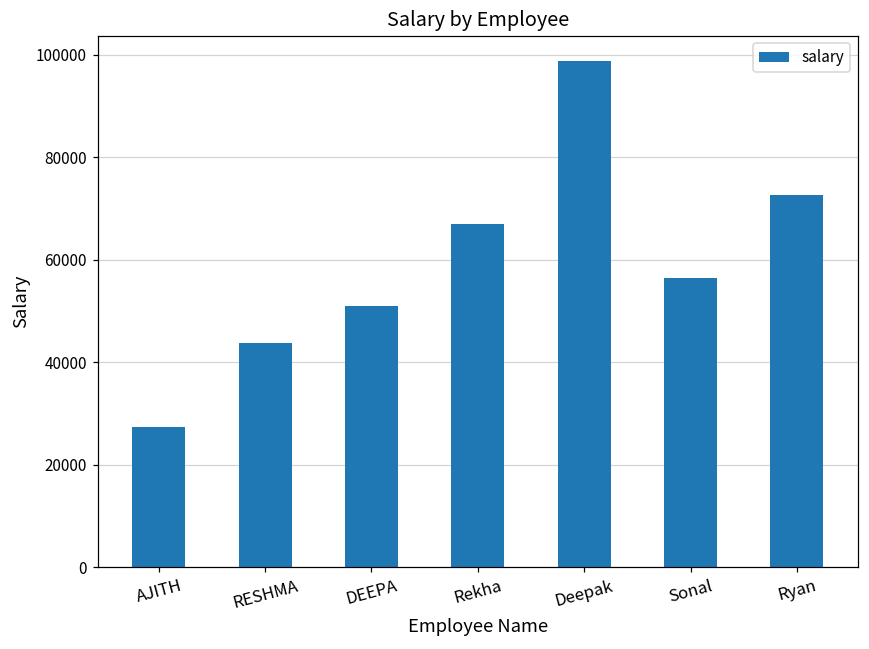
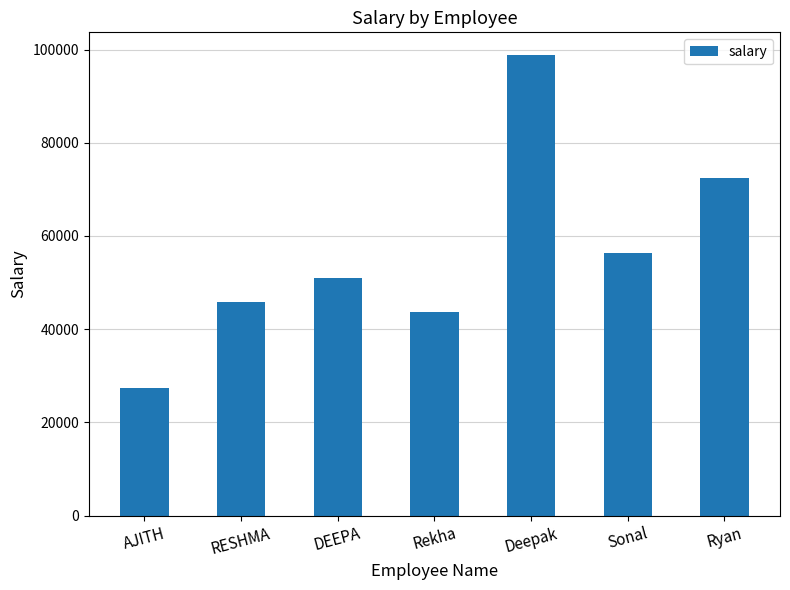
  {
    "AJITH": 27000,
-   "RESHMA": 44000,
+   "RESHMA": 46000,
    "DEEPA": 51000,
-   "Rekha": 67000,
+   "Rekha": 44000,
    "Deepak": 99000,
    "Sonal": 56000,
    "Ryan": 73000
  }
